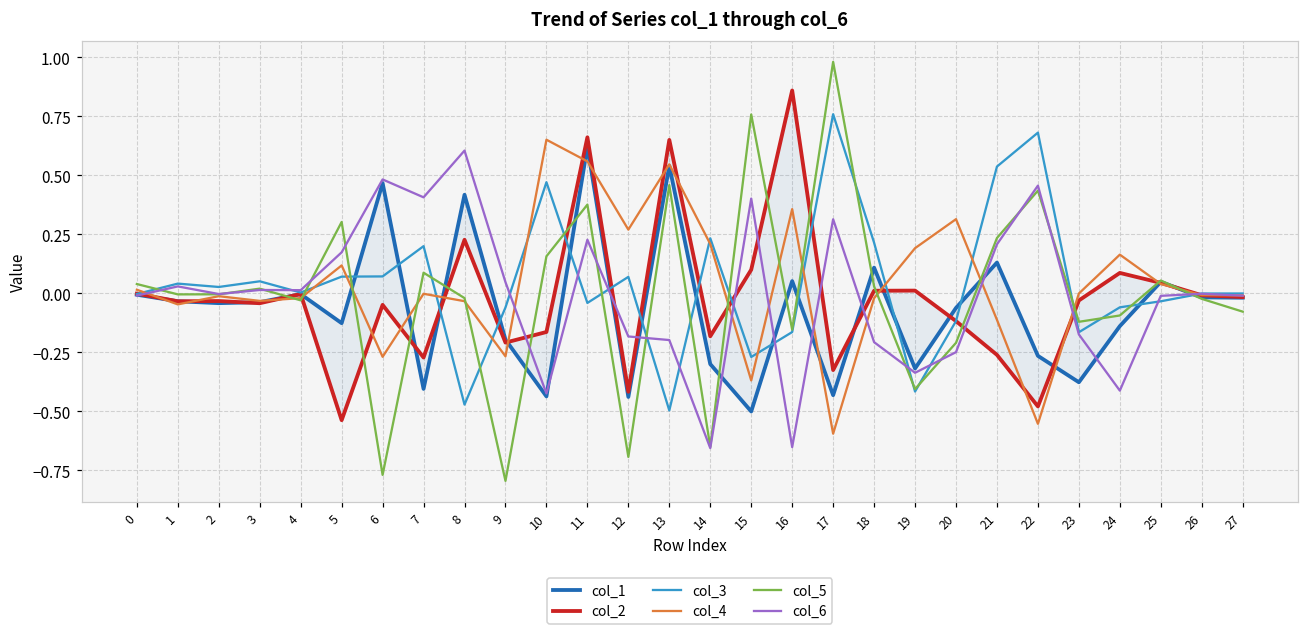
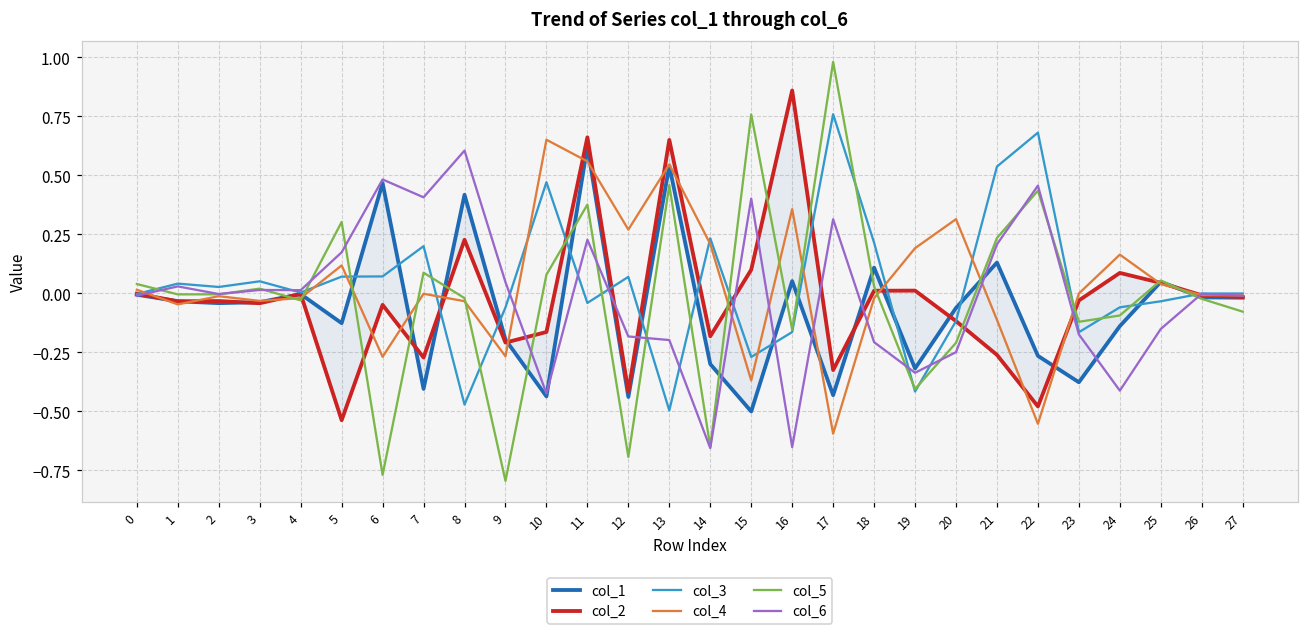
  {
    "col_2": {
      "5": -0.54,
      "6": -0.05,
      "8": 0.23,
      "9": -0.21,
      "18": 0.01,
      "21": -0.26,
      "22": -0.48
    },
    "col_4": {
      "0": 0.02,
      "1": -0.05,
      "5": 0.12,
      "6": -0.27,
      "7": 0.00,
      "8": -0.03,
      "9": -0.27,
      "10": 0.65,
      "11": 0.56,
      "12": 0.27,
      "14": 0.21,
      "15": -0.37,
      "16": 0.36,
      "17": -0.59,
      "18": -0.02,
      "19": 0.19,
      "20": 0.31,
      "21": -0.11,
      "22": -0.55,
      "23": 0.00,
      "24": 0.16
    },
    "col_5": {
      "0": 0.04,
      "1": 0.00,
      "5": 0.30,
      "6": -0.77,
      "7": 0.09,
      "8": -0.02,
      "9": -0.79,
-     "10": 0.16,
+     "10": 0.08,
      "11": 0.38,
      "12": -0.69,
      "13": 0.46,
      "15": 0.76,
      "17": 0.98,
      "18": 0.03,
      "20": -0.21,
      "21": 0.23,
      "22": 0.44,
      "23": -0.12,
      "24": -0.09,
      "27": -0.08
    },
    "col_6": {
      "1": 0.03,
      "5": 0.17,
      "6": 0.48,
      "7": 0.41,
      "8": 0.60,
      "9": 0.05,
      "10": -0.42,
      "11": 0.23,
      "12": -0.18,
      "13": -0.20,
      "15": 0.40,
      "16": -0.65,
      "17": 0.31,
      "18": -0.21,
      "19": -0.34,
      "20": -0.25,
      "21": 0.21,
      "22": 0.46,
      "24": -0.41,
-     "25": -0.01
+     "25": -0.15
    }
  }
